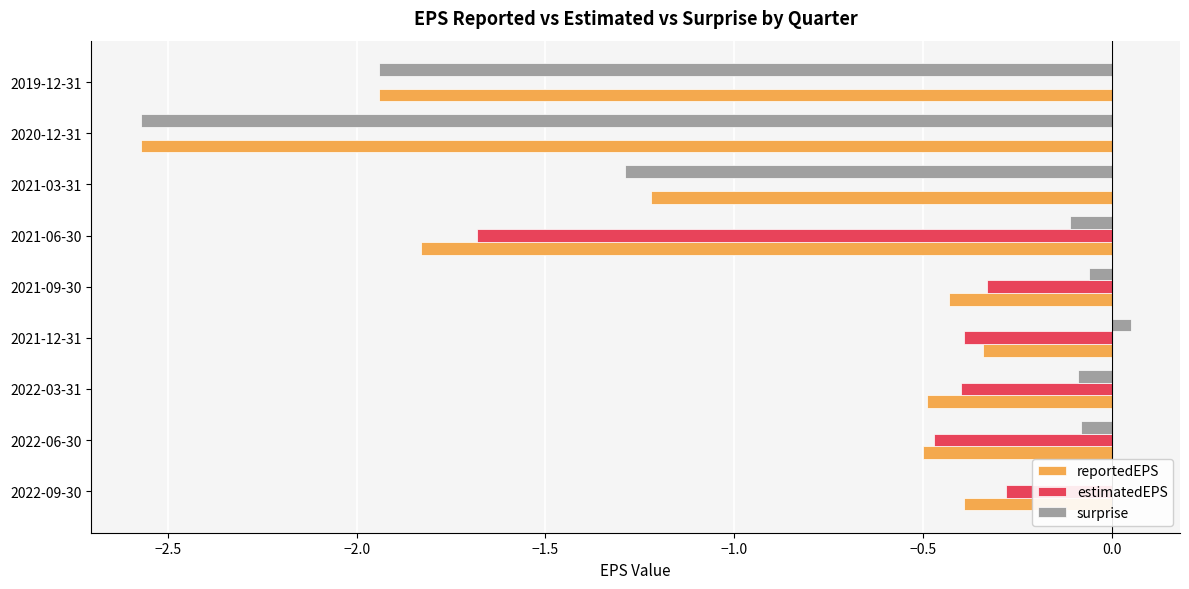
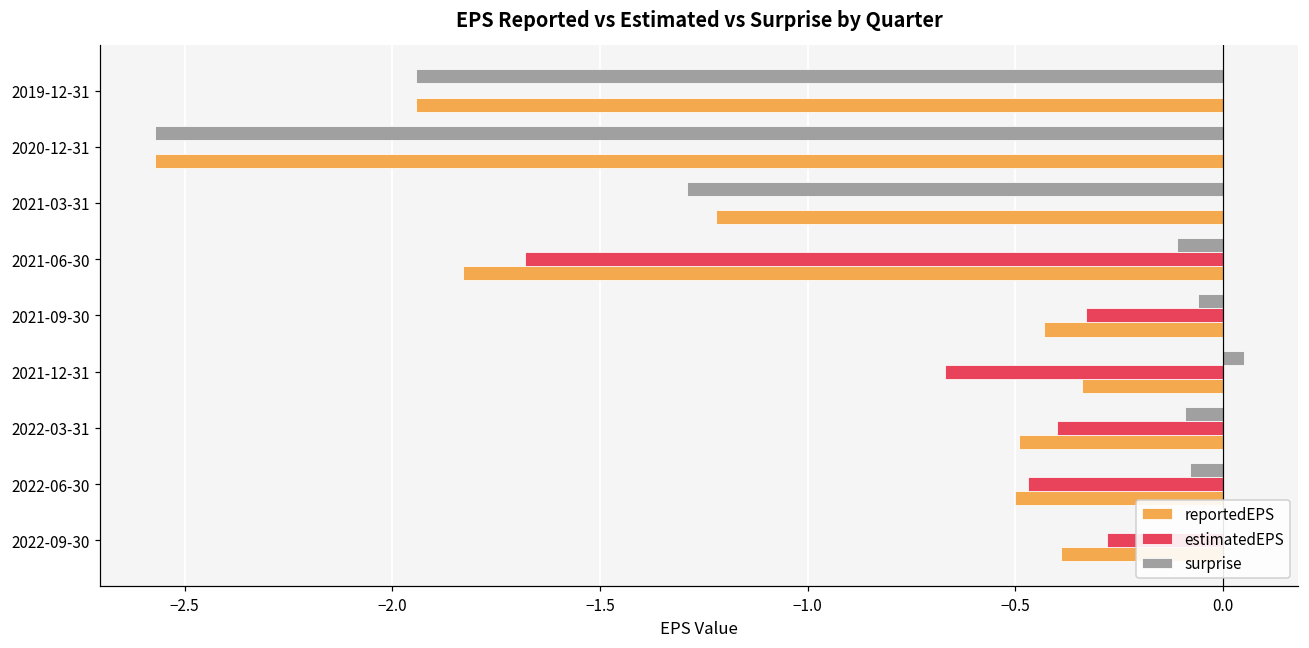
  {
    "reportedEPS": {
      "2019-12-31": -1.94,
      "2020-12-31": -2.57,
      "2021-03-31": -1.22,
      "2021-06-30": -1.83,
      "2021-09-30": -0.43,
      "2021-12-31": -0.34,
      "2022-03-31": -0.49,
      "2022-06-30": -0.50,
      "2022-09-30": -0.39
    },
    "estimatedEPS": {
      "2019-12-31": 0.00,
      "2020-12-31": 0.00,
      "2021-03-31": 0.00,
      "2021-06-30": -1.68,
      "2021-09-30": -0.33,
-     "2021-12-31": -0.39,
+     "2021-12-31": -0.67,
      "2022-03-31": -0.40,
      "2022-06-30": -0.47,
      "2022-09-30": -0.28
    },
    "surprise": {
      "2019-12-31": -1.94,
      "2020-12-31": -2.57,
      "2021-03-31": -1.29,
      "2021-06-30": -0.11,
      "2021-09-30": -0.06,
      "2021-12-31": 0.05,
      "2022-03-31": -0.09,
      "2022-06-30": -0.08
    }
  }
